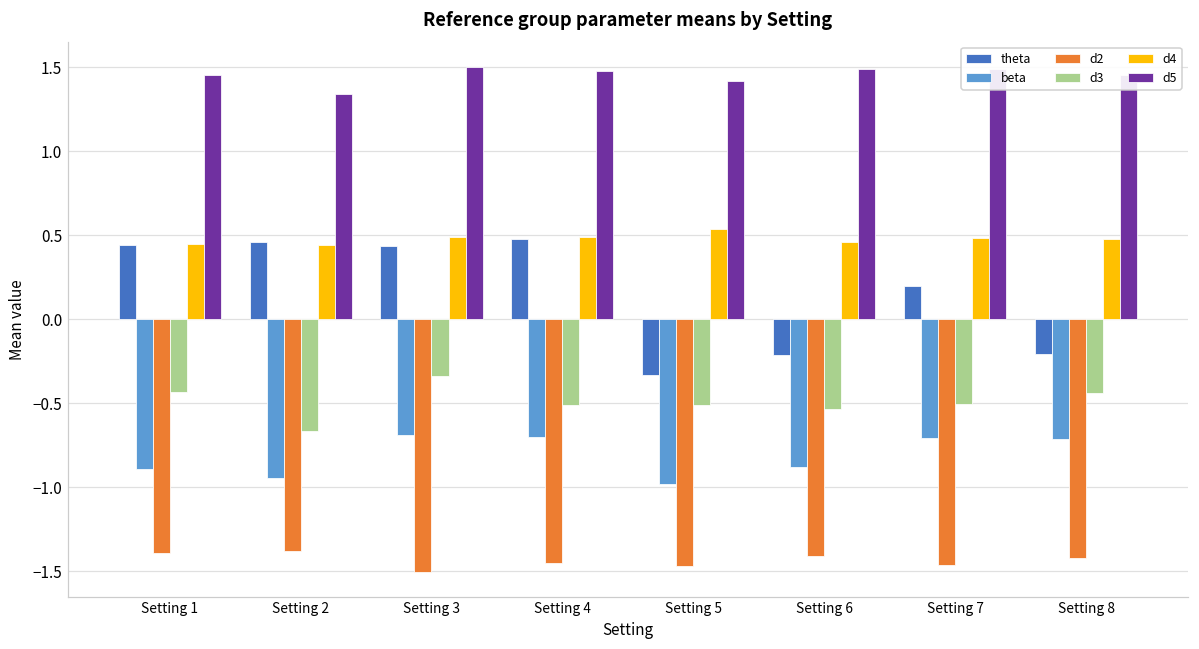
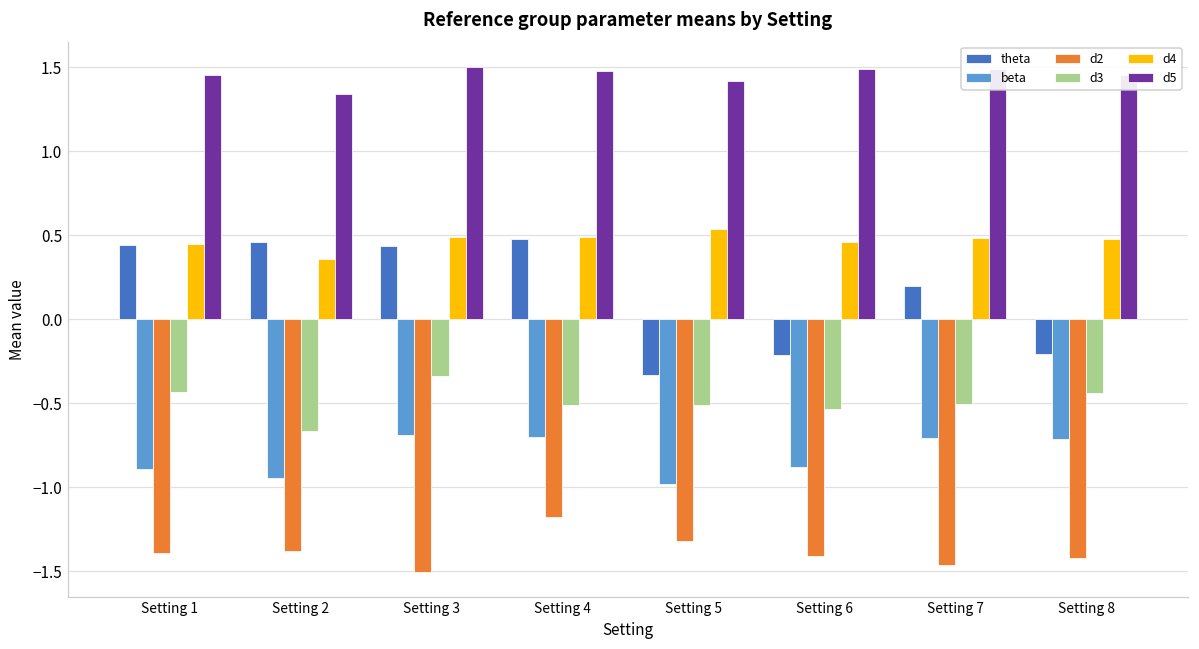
  {
    "d2": {
      "Setting 1": -1.39,
      "Setting 2": -1.38,
      "Setting 3": -1.50,
-     "Setting 4": -1.45,
-     "Setting 5": -1.47,
+     "Setting 4": -1.18,
+     "Setting 5": -1.32,
      "Setting 6": -1.41,
      "Setting 7": -1.46,
      "Setting 8": -1.42
    },
    "d3": {
      "Setting 1": -0.43,
      "Setting 2": -0.67,
      "Setting 3": -0.34,
      "Setting 4": -0.51,
      "Setting 5": -0.51,
      "Setting 6": -0.53,
      "Setting 7": -0.51,
      "Setting 8": -0.44
    },
    "d4": {
      "Setting 1": 0.45,
-     "Setting 2": 0.44,
+     "Setting 2": 0.36,
      "Setting 3": 0.49,
      "Setting 4": 0.49,
      "Setting 5": 0.54,
      "Setting 6": 0.46,
      "Setting 7": 0.48,
      "Setting 8": 0.47
    },
    "d5": {
      "Setting 1": 1.46,
      "Setting 2": 1.34,
      "Setting 3": 1.50,
      "Setting 4": 1.47,
      "Setting 5": 1.42,
      "Setting 6": 1.49
    }
  }
